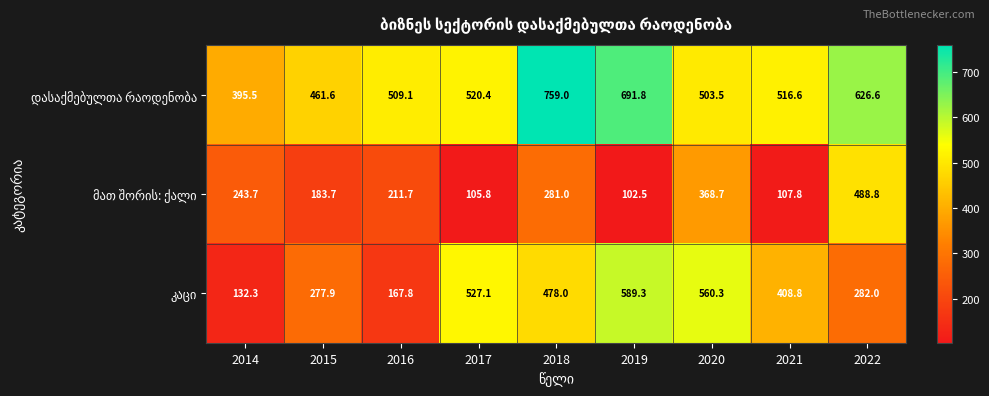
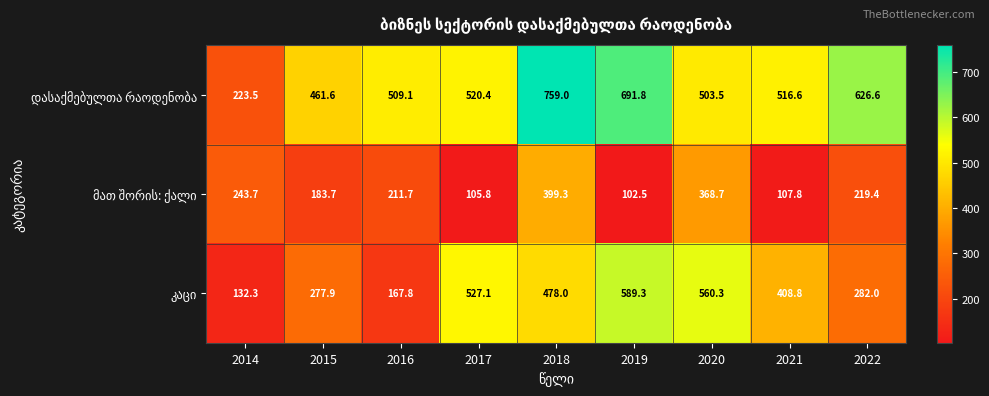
  {
    "დასაქმებულთა რაოდენობა": {
-     "2014": 395.5,
+     "2014": 223.5,
      "2015": 461.6,
      "2016": 509.1,
      "2017": 520.4,
      "2018": 759.0,
      "2019": 691.8,
      "2020": 503.5,
      "2021": 516.6,
      "2022": 626.6
    },
    "მათ შორის: ქალი": {
      "2014": 243.7,
      "2015": 183.7,
      "2016": 211.7,
      "2017": 105.8,
-     "2018": 281.0,
+     "2018": 399.3,
      "2019": 102.5,
      "2020": 368.7,
      "2021": 107.8,
-     "2022": 488.8
+     "2022": 219.4
    },
    "კაცი": {
      "2014": 132.3,
      "2015": 277.9,
      "2016": 167.8,
      "2017": 527.1,
      "2018": 478.0,
      "2019": 589.3,
      "2020": 560.3,
      "2021": 408.8,
      "2022": 282.0
    }
  }
